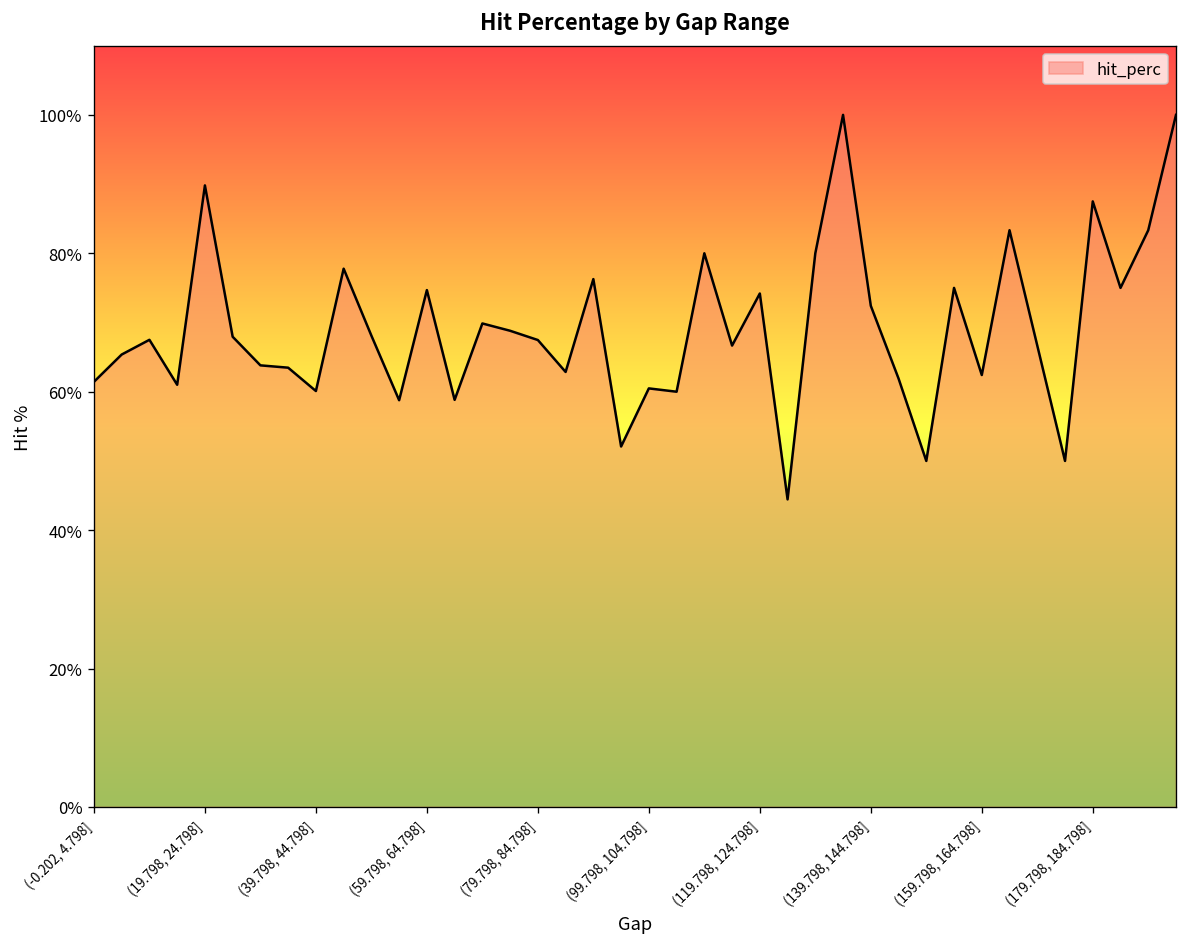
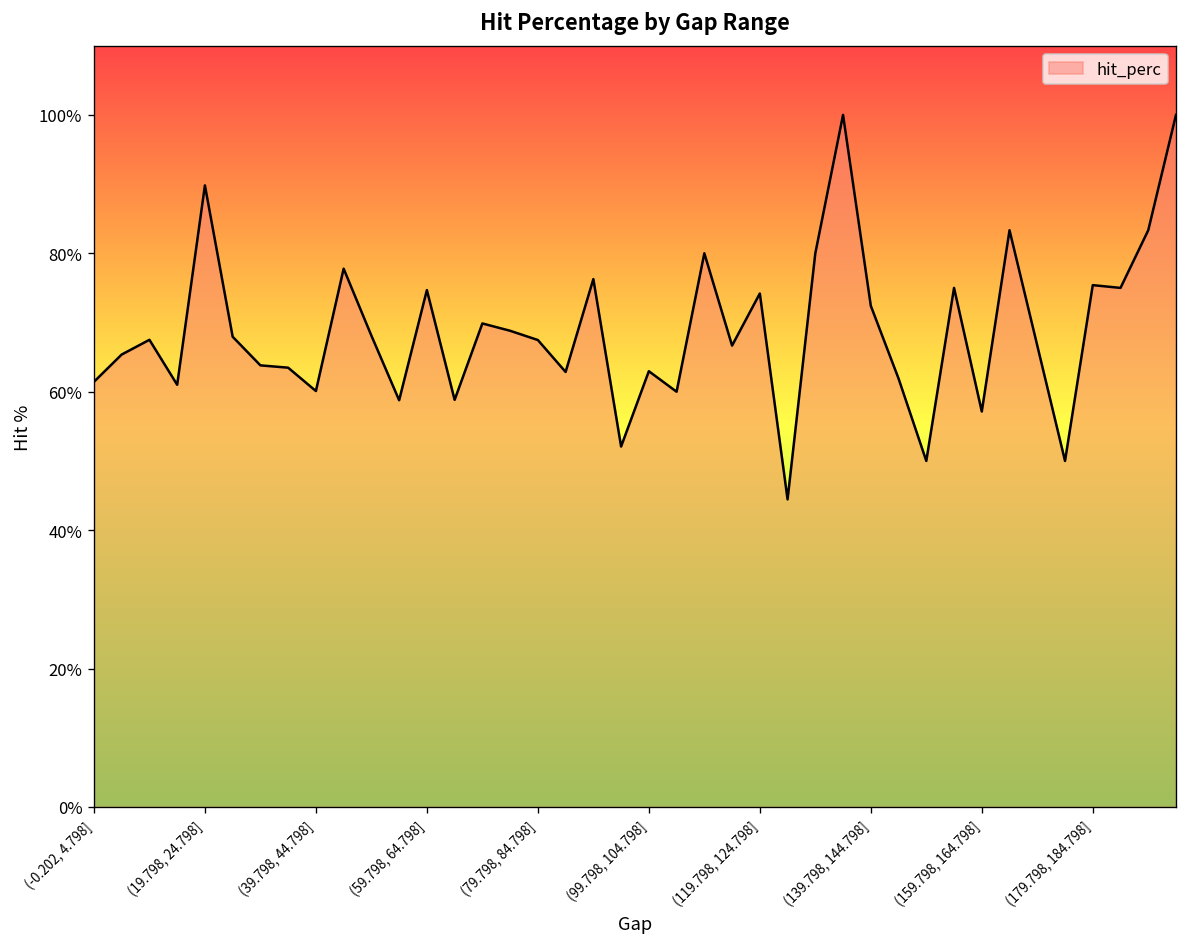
  {
    "(-0.202, 4.798]": "61%",
    "(19.798, 24.798]": "90%",
    "(39.798, 44.798]": "60%",
    "(59.798, 64.798]": "75%",
    "(79.798, 84.798]": "67%",
-   "(99.798, 104.798]": "60%",
+   "(99.798, 104.798]": "63%",
    "(119.798, 124.798]": "74%",
    "(139.798, 144.798]": "72%",
-   "(159.798, 164.798]": "62%",
-   "(179.798, 184.798]": "88%"
+   "(159.798, 164.798]": "57%",
+   "(179.798, 184.798]": "75%"
  }
